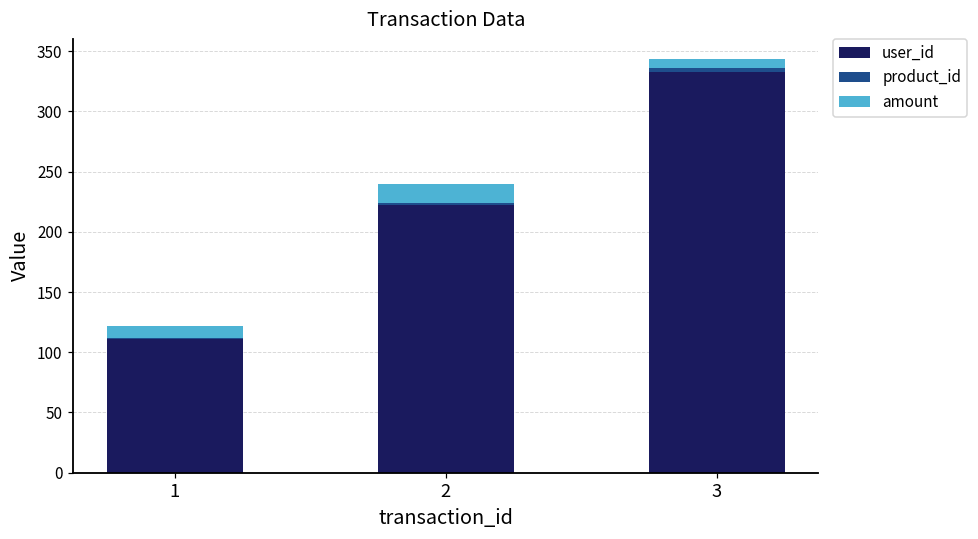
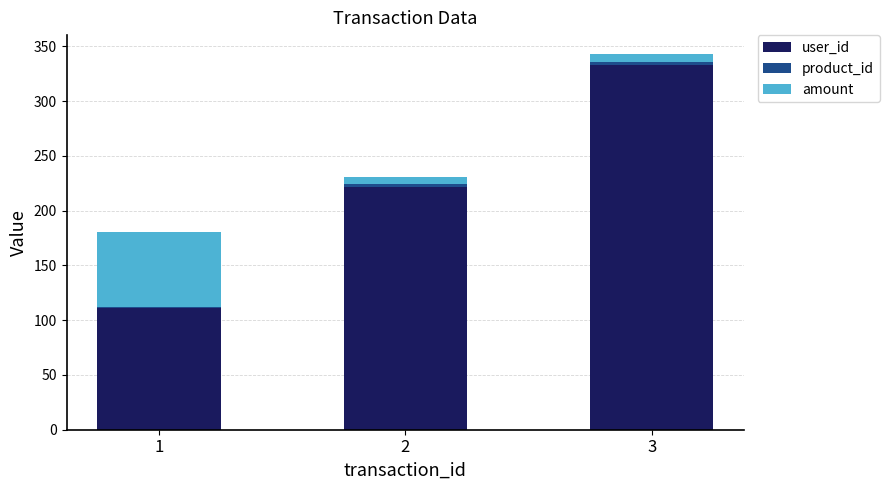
  {
    "user_id": {
      "1": 111,
      "2": 222,
      "3": 333
    },
    "product_id": {
      "3": 3
    },
    "amount": {
-     "1": 10,
-     "2": 16,
+     "1": 68,
+     "2": 7,
      "3": 7
    }
  }
